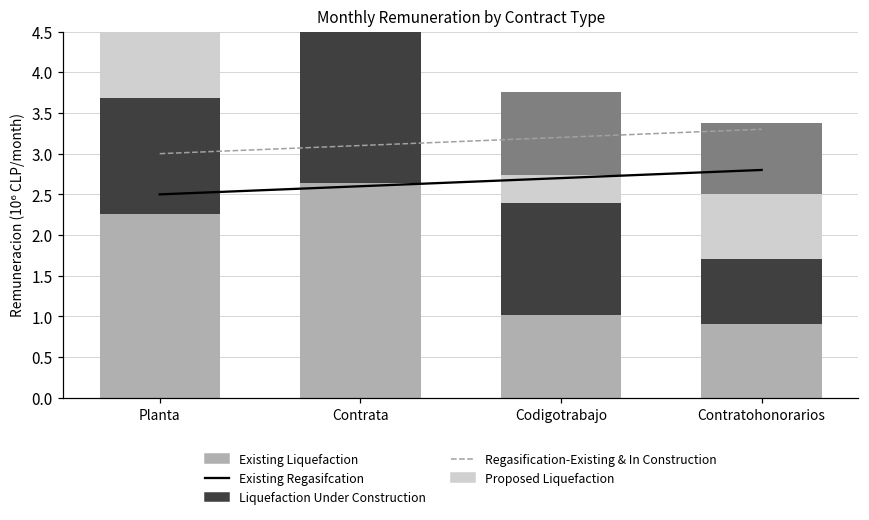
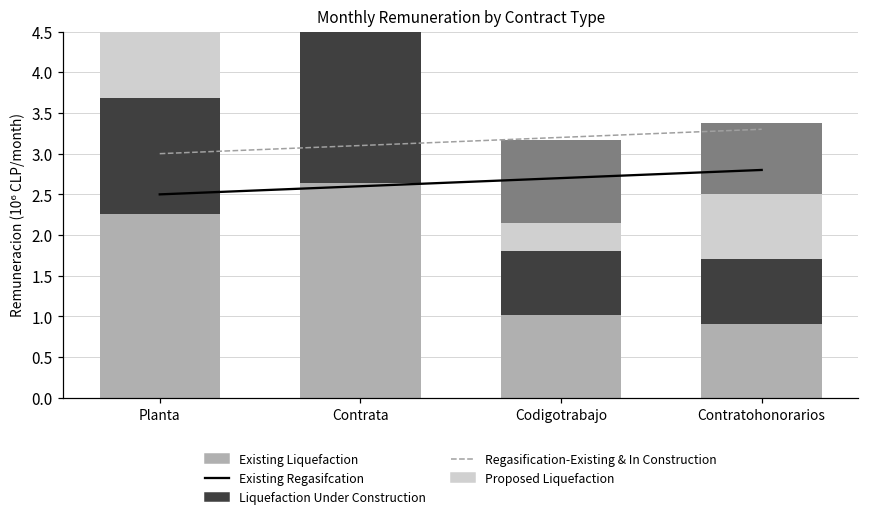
  {
    "Existing Regasifcation": {
      "Planta": 2.5,
      "Contrata": 2.6,
      "Codigotrabajo": 2.7,
      "Contratohonorarios": 2.8
    },
    "Liquefaction Under Construction": {
      "Planta": 1.4,
-     "Codigotrabajo": 1.4,
+     "Codigotrabajo": 0.8,
      "Contratohonorarios": 0.8
    }
  }
